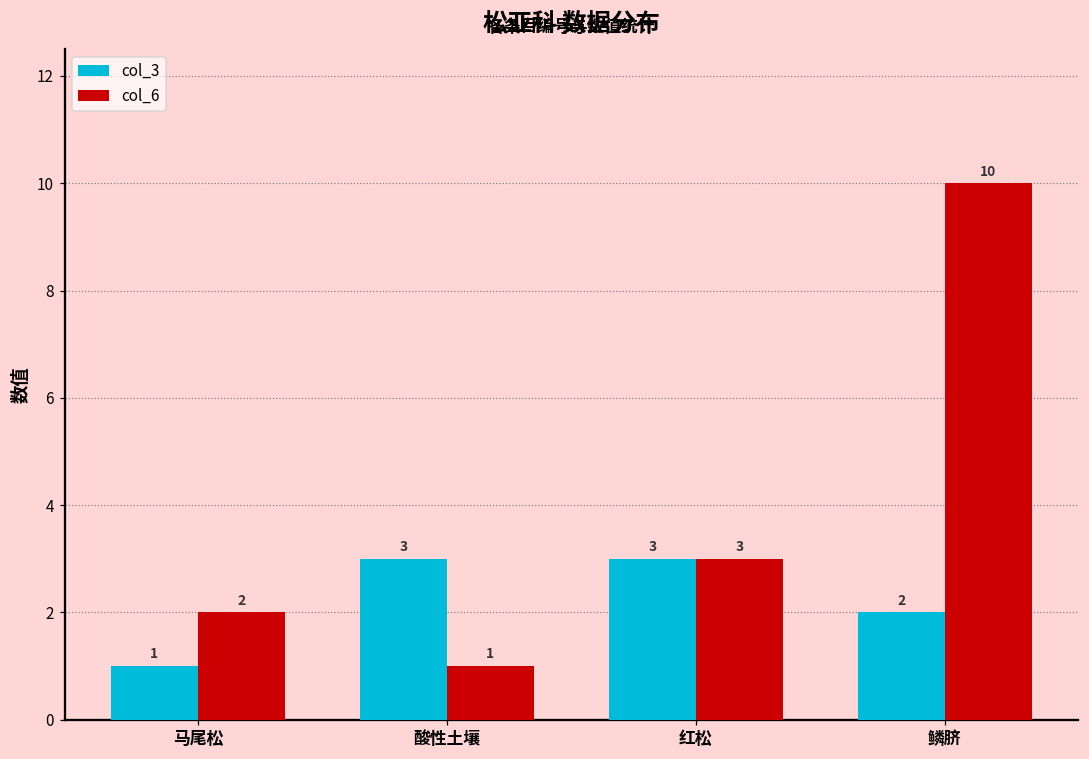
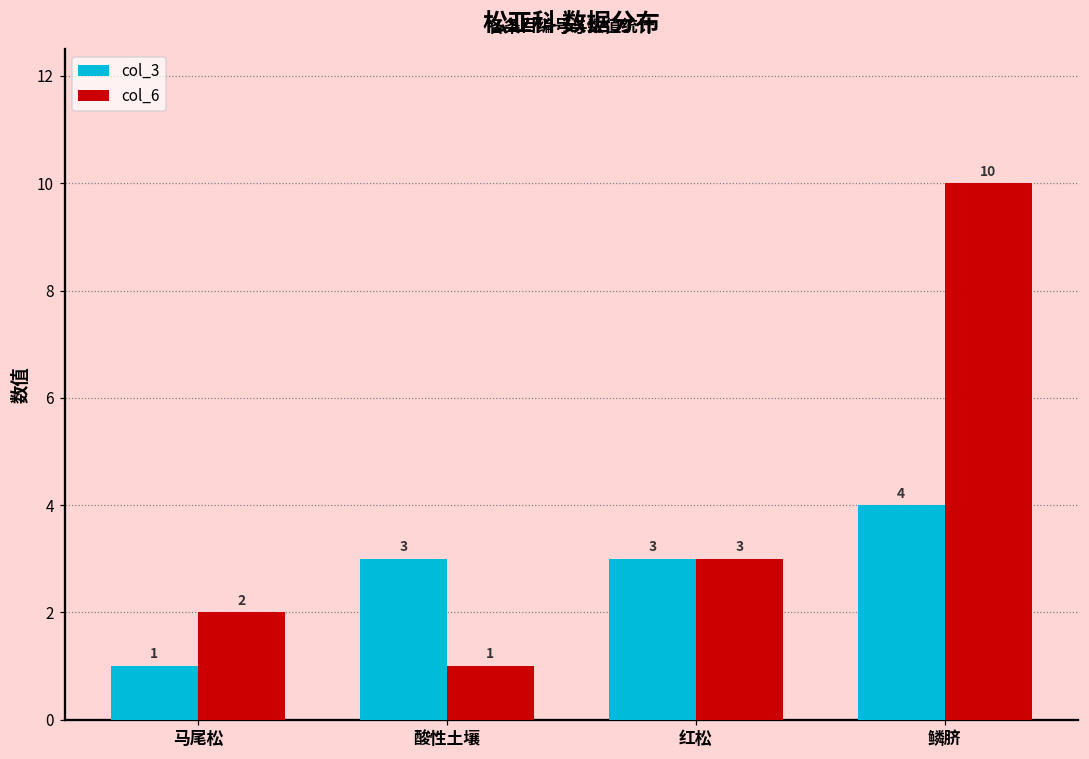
  {
    "col_3": {
      "马尾松": 1,
      "酸性土壤": 3,
      "红松": 3,
-     "鳞脐": 2
+     "鳞脐": 4
    },
    "col_6": {
      "马尾松": 2,
      "酸性土壤": 1,
      "红松": 3,
      "鳞脐": 10
    }
  }
